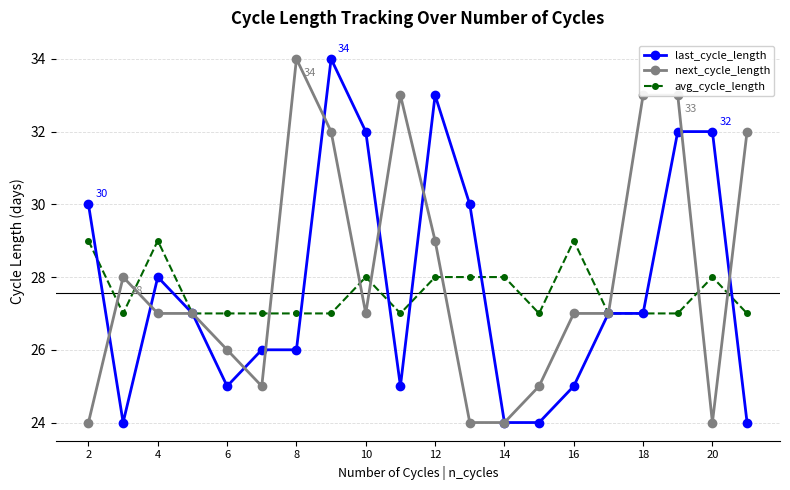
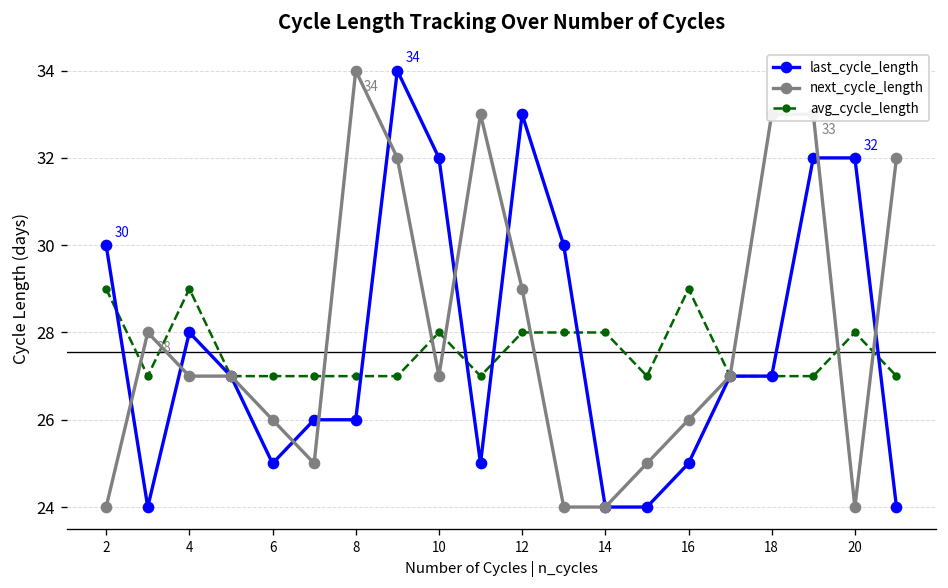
  {
    "last_cycle_length": {
      "2": 30,
      "20": 32
    },
    "next_cycle_length": {
      "2": 24,
      "4": 27,
      "6": 26,
      "10": 27,
      "12": 29,
-     "16": 27,
+     "16": 26,
      "20": 24
    },
    "avg_cycle_length": {
      "2": 29,
      "4": 29,
      "6": 27,
      "8": 27,
      "10": 28,
      "12": 28,
      "14": 28,
      "16": 29,
      "20": 28
    }
  }
